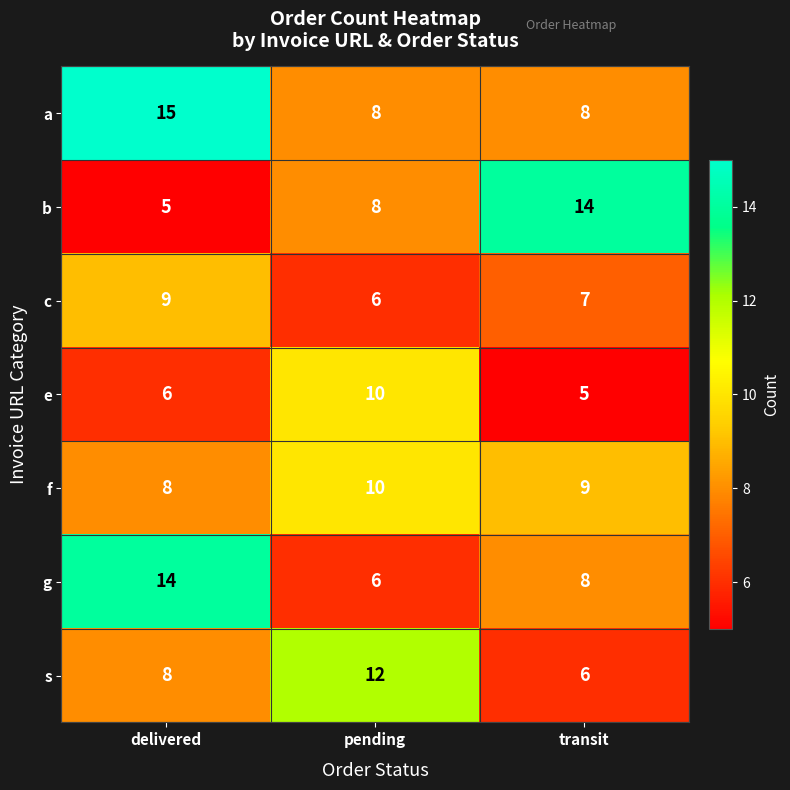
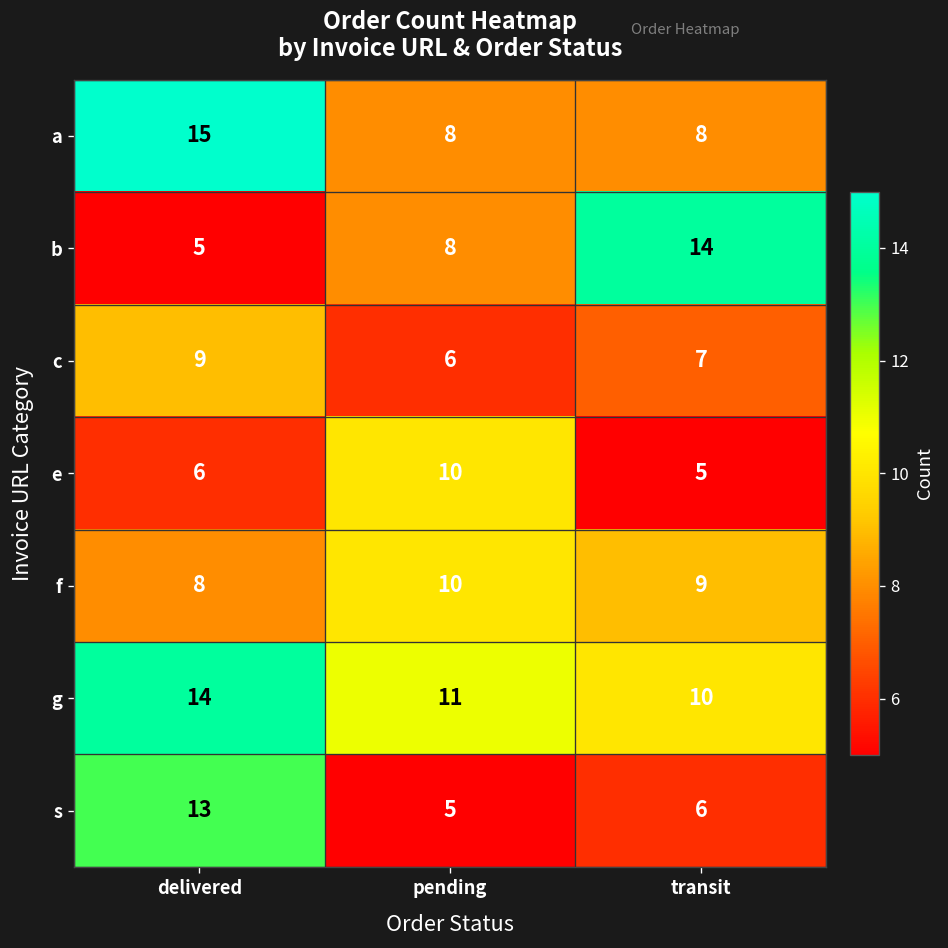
  {
    "a": {
      "delivered": 15,
      "pending": 8,
      "transit": 8
    },
    "b": {
      "delivered": 5,
      "pending": 8,
      "transit": 14
    },
    "c": {
      "delivered": 9,
      "pending": 6,
      "transit": 7
    },
    "e": {
      "delivered": 6,
      "pending": 10,
      "transit": 5
    },
    "f": {
      "delivered": 8,
      "pending": 10,
      "transit": 9
    },
    "g": {
      "delivered": 14,
-     "pending": 6,
-     "transit": 8
+     "pending": 11,
+     "transit": 10
    },
    "s": {
-     "delivered": 8,
-     "pending": 12,
+     "delivered": 13,
+     "pending": 5,
      "transit": 6
    }
  }
